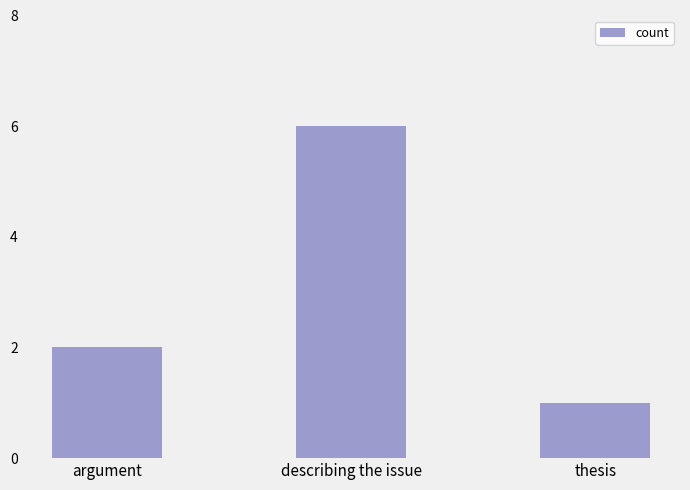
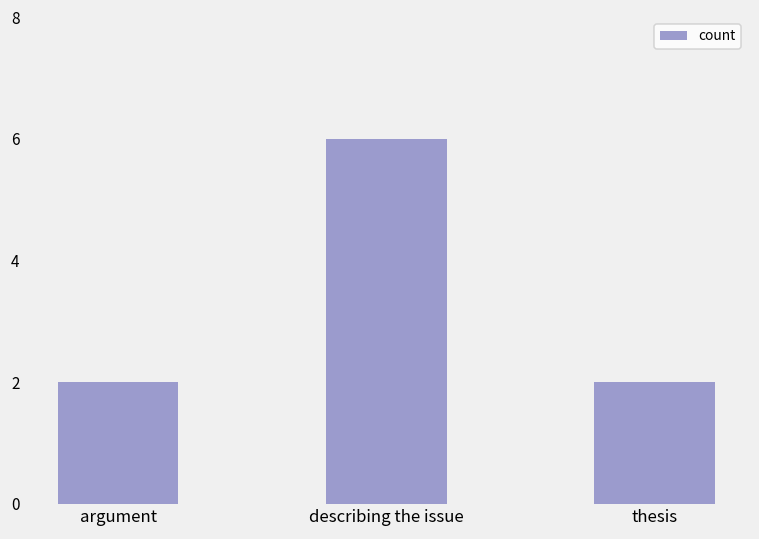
  {
    "argument": 2,
    "describing the issue": 6,
-   "thesis": 1
+   "thesis": 2
  }
